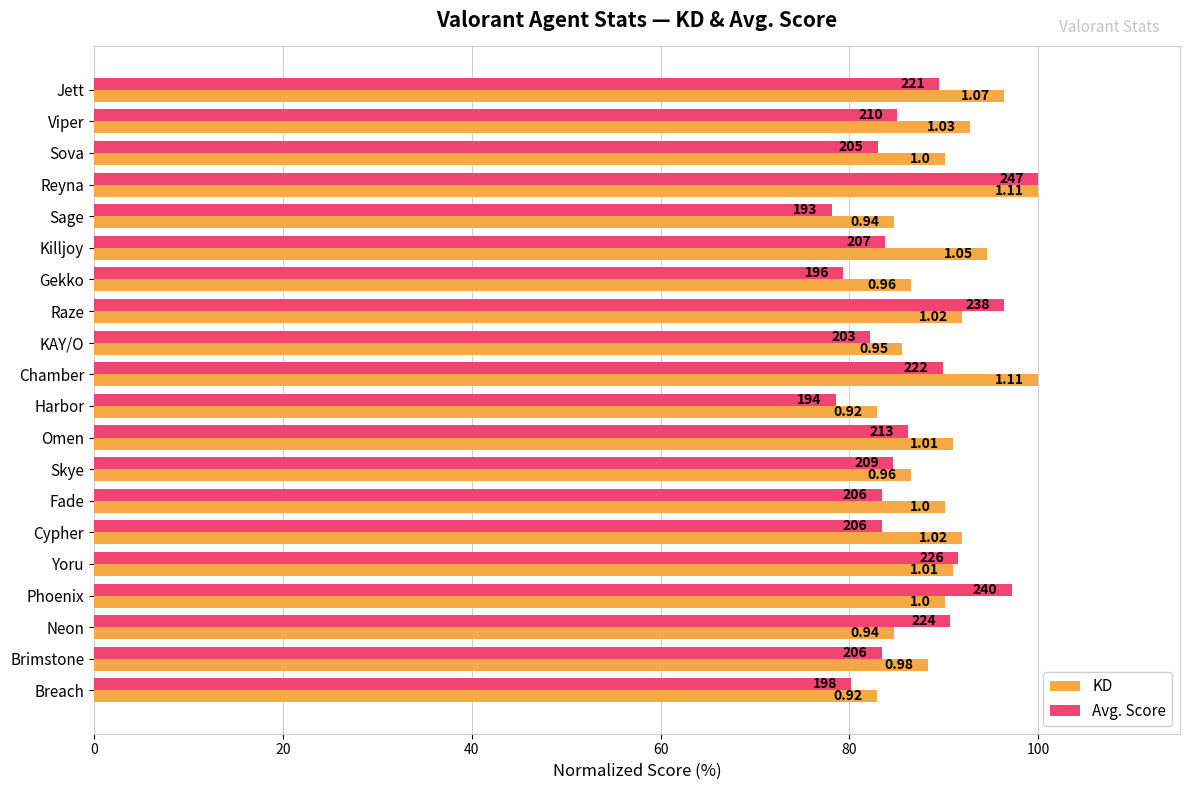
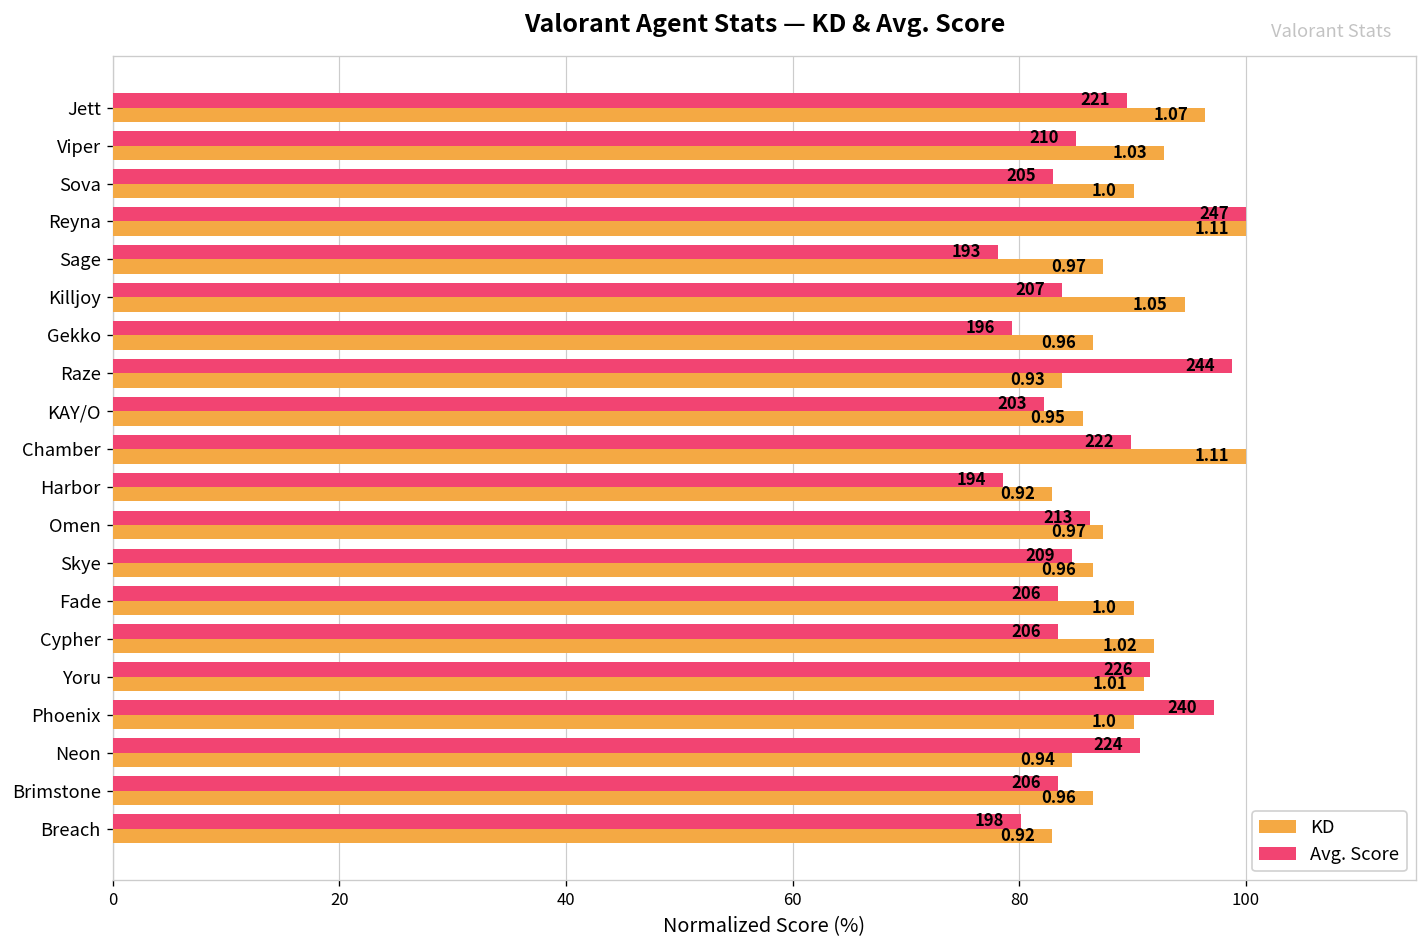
  {
    "KD": {
-     "Sage": 0.94,
-     "Raze": 1.02,
-     "Omen": 1.01,
-     "Brimstone": 0.98
+     "Sage": 0.97,
+     "Raze": 0.93,
+     "Omen": 0.97,
+     "Brimstone": 0.96
    },
    "Avg. Score": {
-     "Raze": 238
+     "Raze": 244
    }
  }
